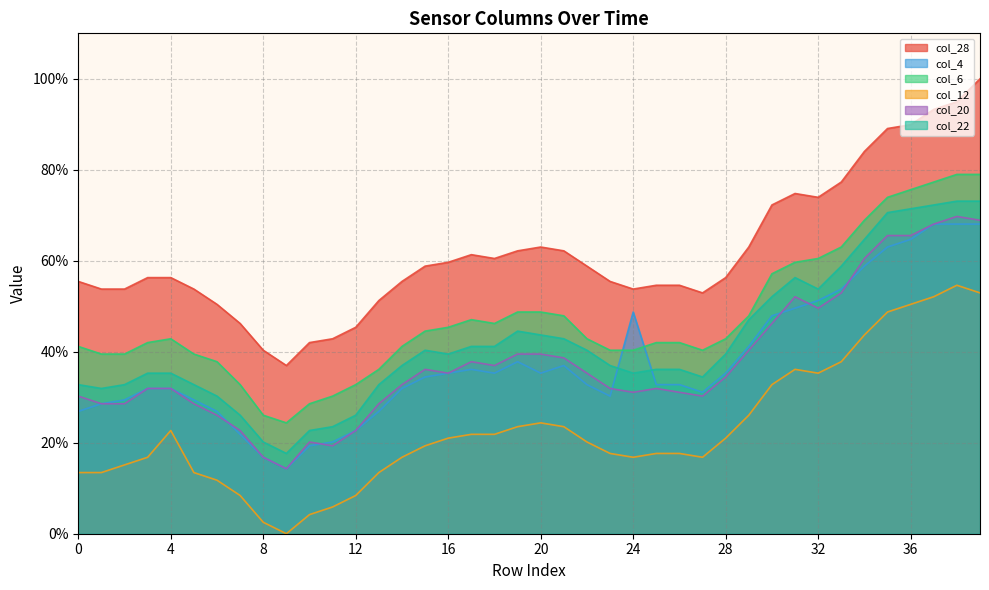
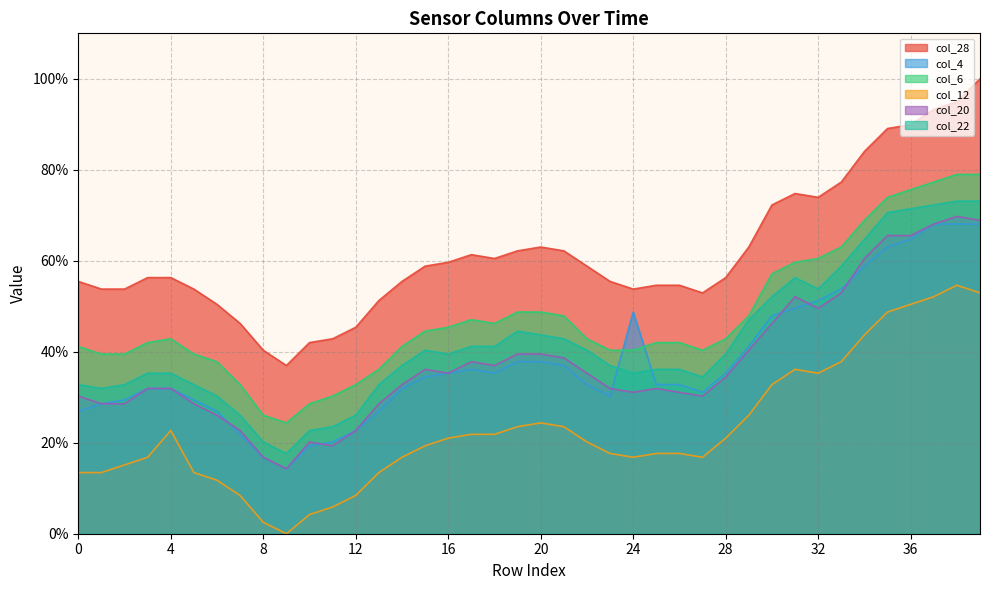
  {
    "col_28": {
      "0": "55%",
      "4": "56%",
      "8": "40%",
      "12": "45%",
      "16": "60%",
      "20": "63%",
      "24": "54%",
      "28": "56%",
      "32": "74%"
    },
    "col_4": {
      "0": "27%",
-     "20": "35%",
+     "20": "38%",
      "24": "49%",
      "28": "35%",
      "32": "51%",
      "36": "65%"
    },
    "col_12": {
      "0": "13%",
      "4": "23%",
      "8": "3%",
      "12": "8%",
      "16": "21%",
      "20": "24%",
      "24": "17%",
      "28": "21%",
      "32": "35%",
      "36": "50%"
    },
    "col_20": {
      "0": "30%",
      "20": "39%",
      "24": "31%",
      "28": "34%",
      "32": "50%",
      "36": "66%"
    }
  }
